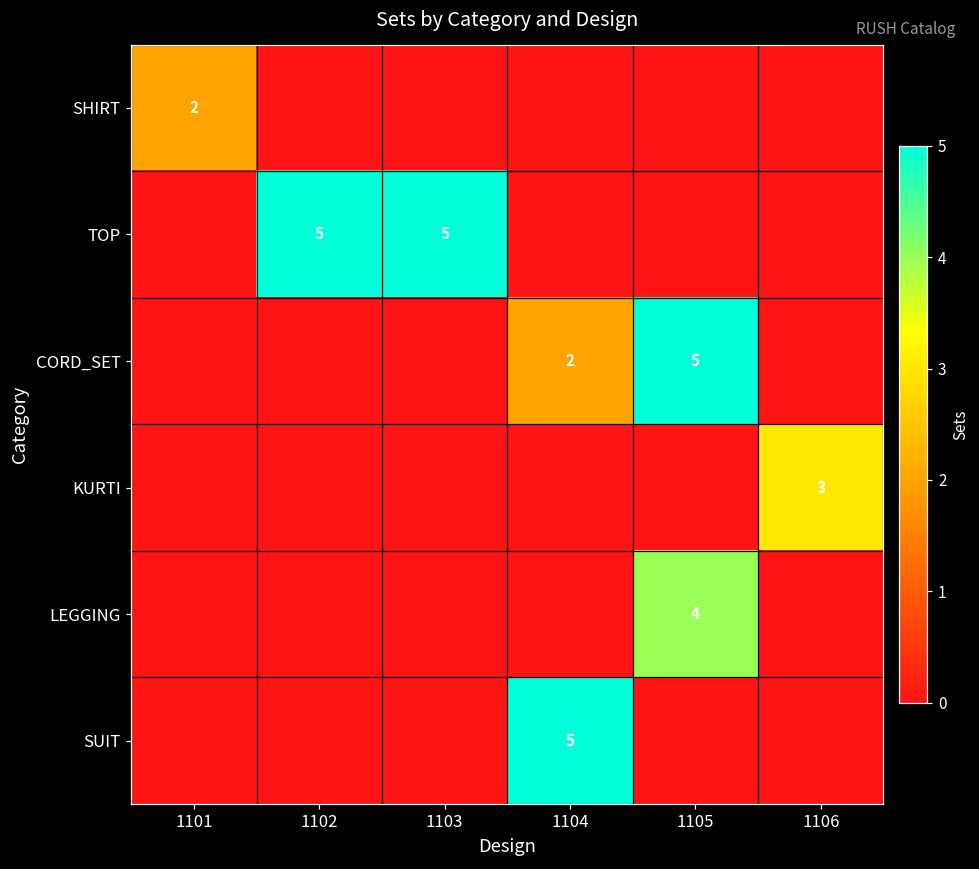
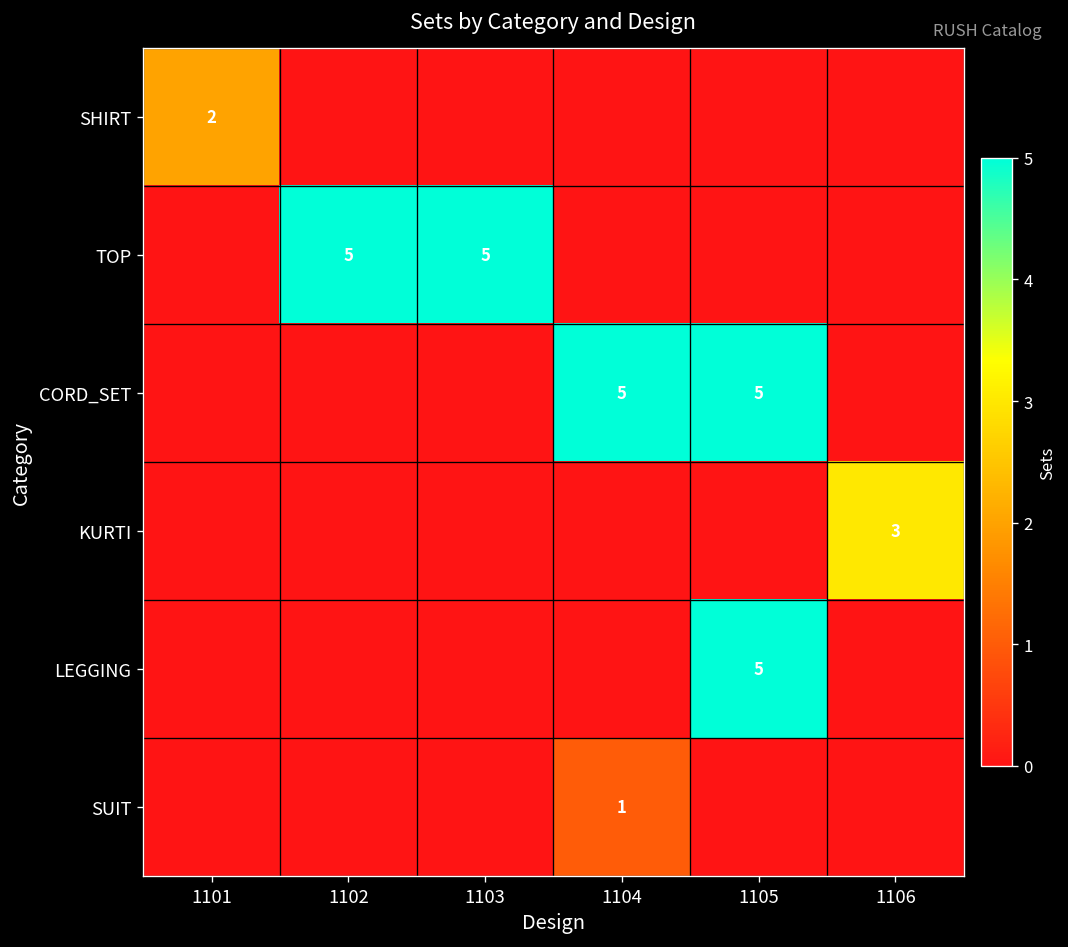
  {
    "SHIRT": {
      "1101": 2
    },
    "TOP": {
      "1102": 5,
      "1103": 5
    },
    "CORD_SET": {
-     "1104": 2,
+     "1104": 5,
      "1105": 5
    },
    "KURTI": {
      "1106": 3
    },
    "LEGGING": {
-     "1105": 4
+     "1105": 5
    },
    "SUIT": {
-     "1104": 5
+     "1104": 1
    }
  }
